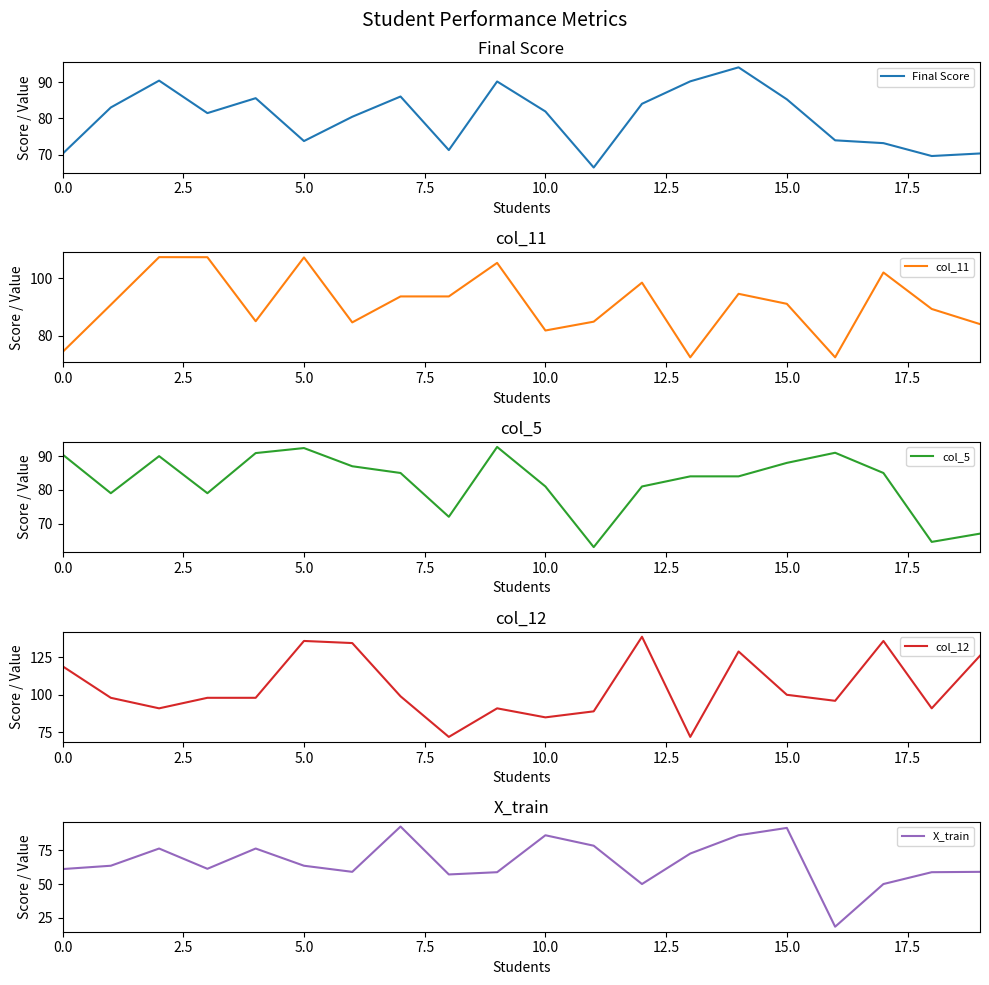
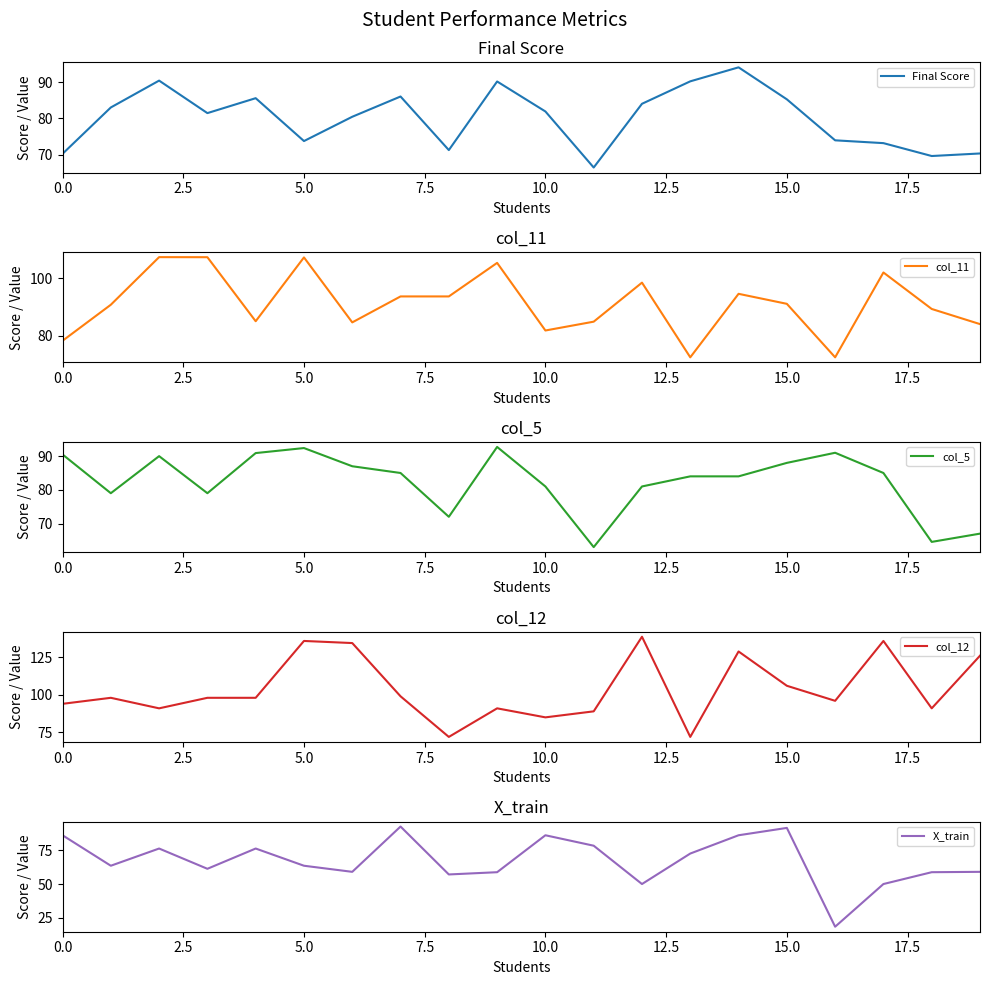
  {
    "Final Score": {
      "0.0": 70,
      "5.0": 74,
      "10.0": 82,
      "15.0": 85
    },
    "col_11": {
-     "0.0": 74,
+     "0.0": 78,
      "5.0": 107,
      "10.0": 82,
      "15.0": 91
    },
    "col_5": {
      "0.0": 91,
      "5.0": 92,
      "10.0": 81,
      "15.0": 88
    },
    "col_12": {
-     "0.0": 119,
+     "0.0": 94,
      "5.0": 136,
      "10.0": 85,
-     "15.0": 100
+     "15.0": 106
    },
    "X_train": {
-     "0.0": 61,
+     "0.0": 86,
      "5.0": 64,
      "10.0": 86,
      "15.0": 92
    }
  }
